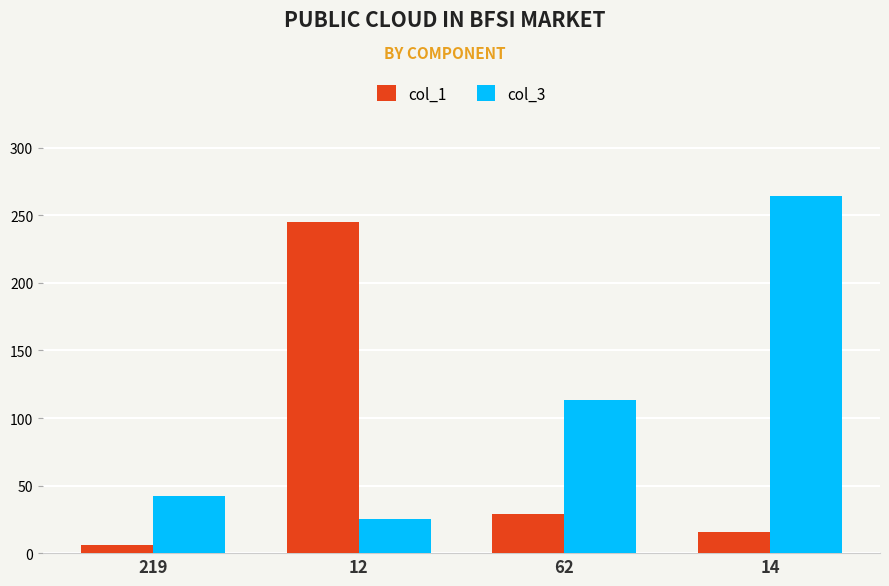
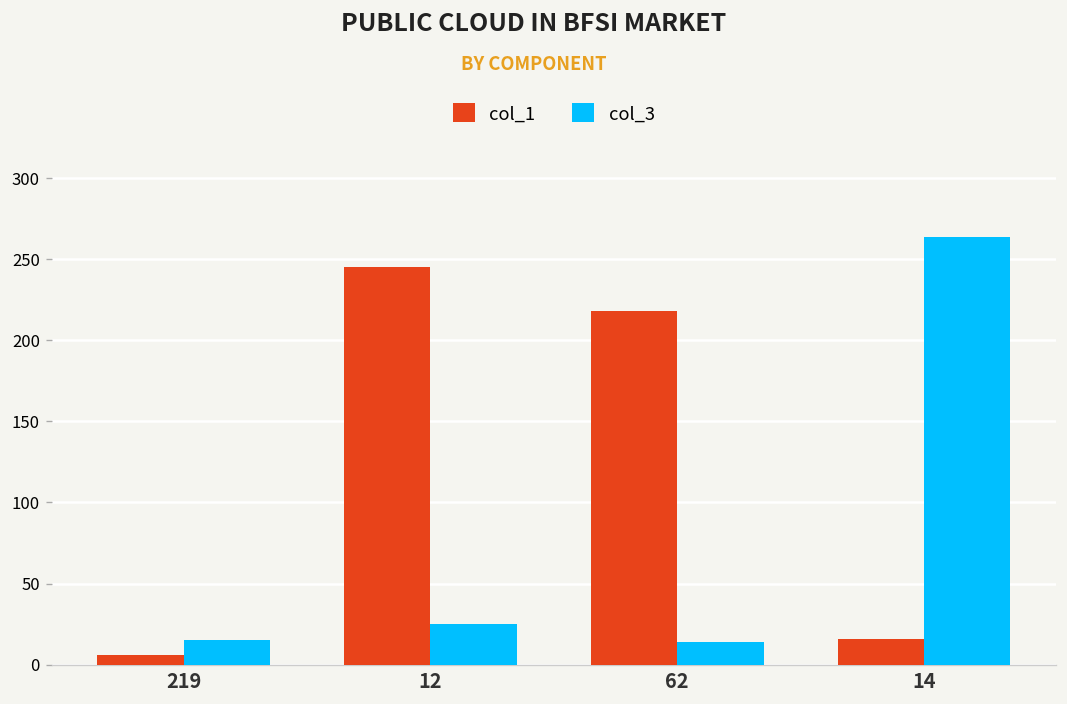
  {
    "col_1": {
      "219": 6,
      "12": 245,
-     "62": 29,
+     "62": 218,
      "14": 16
    },
    "col_3": {
-     "219": 42,
+     "219": 15,
      "12": 25,
-     "62": 113,
+     "62": 14,
      "14": 264
    }
  }
